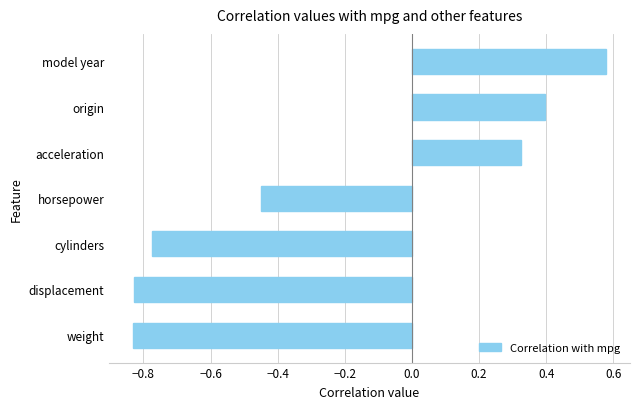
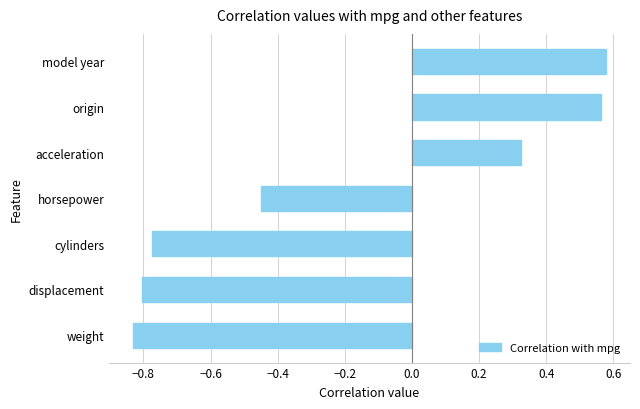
  {
    "model year": 0.58,
-   "origin": 0.40,
+   "origin": 0.56,
    "acceleration": 0.32,
    "horsepower": -0.45,
    "cylinders": -0.78,
-   "displacement": -0.83,
+   "displacement": -0.80,
    "weight": -0.83
  }
